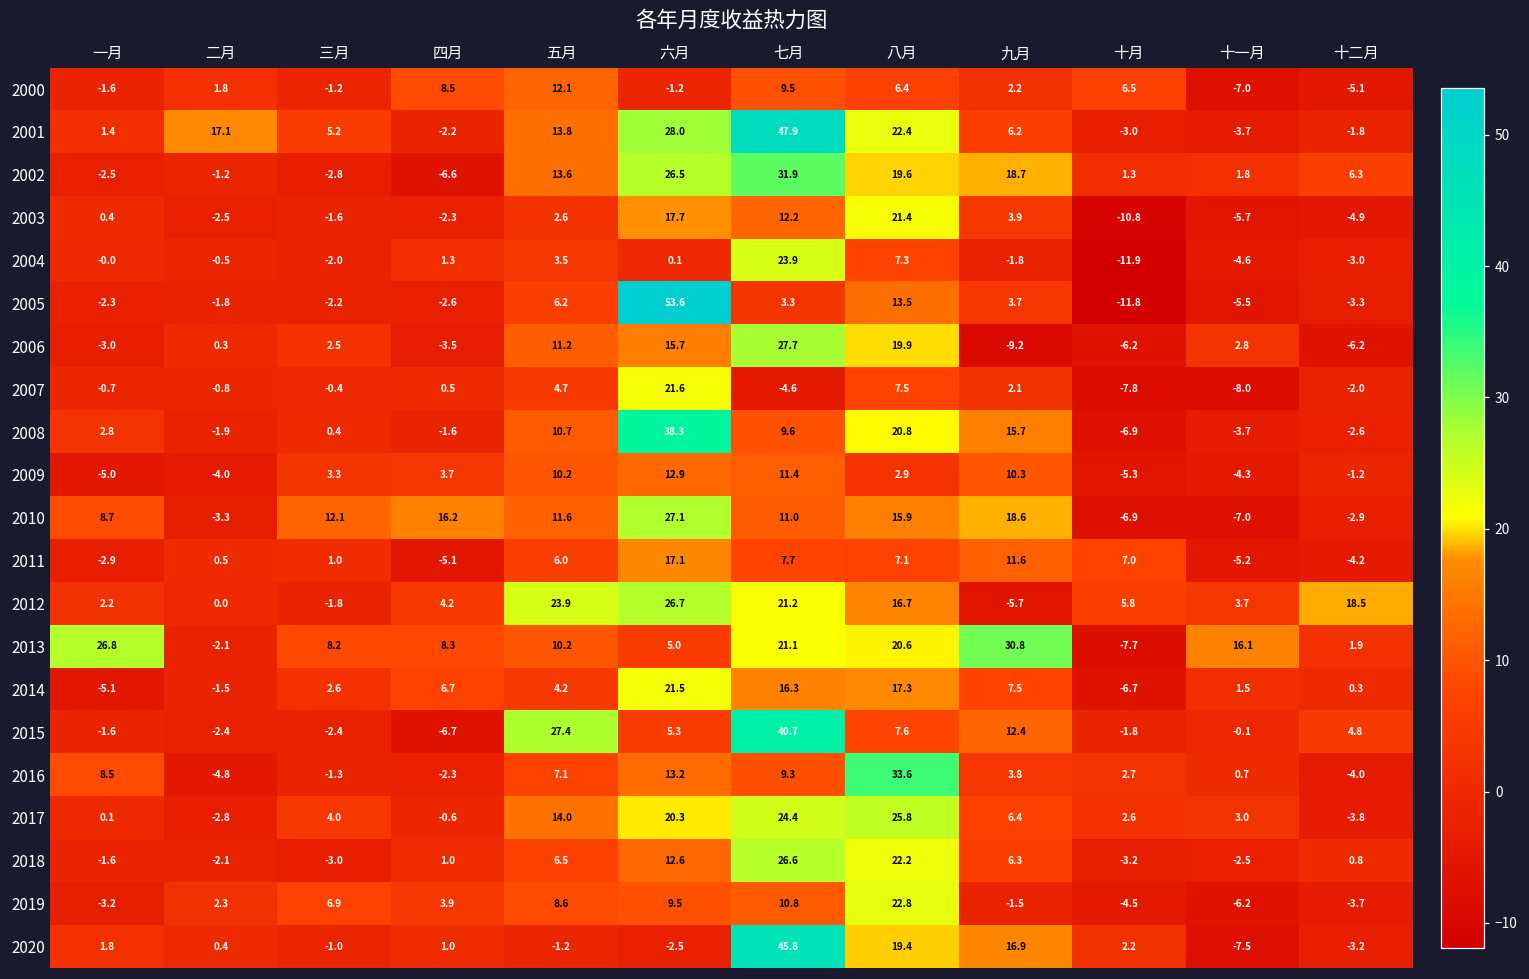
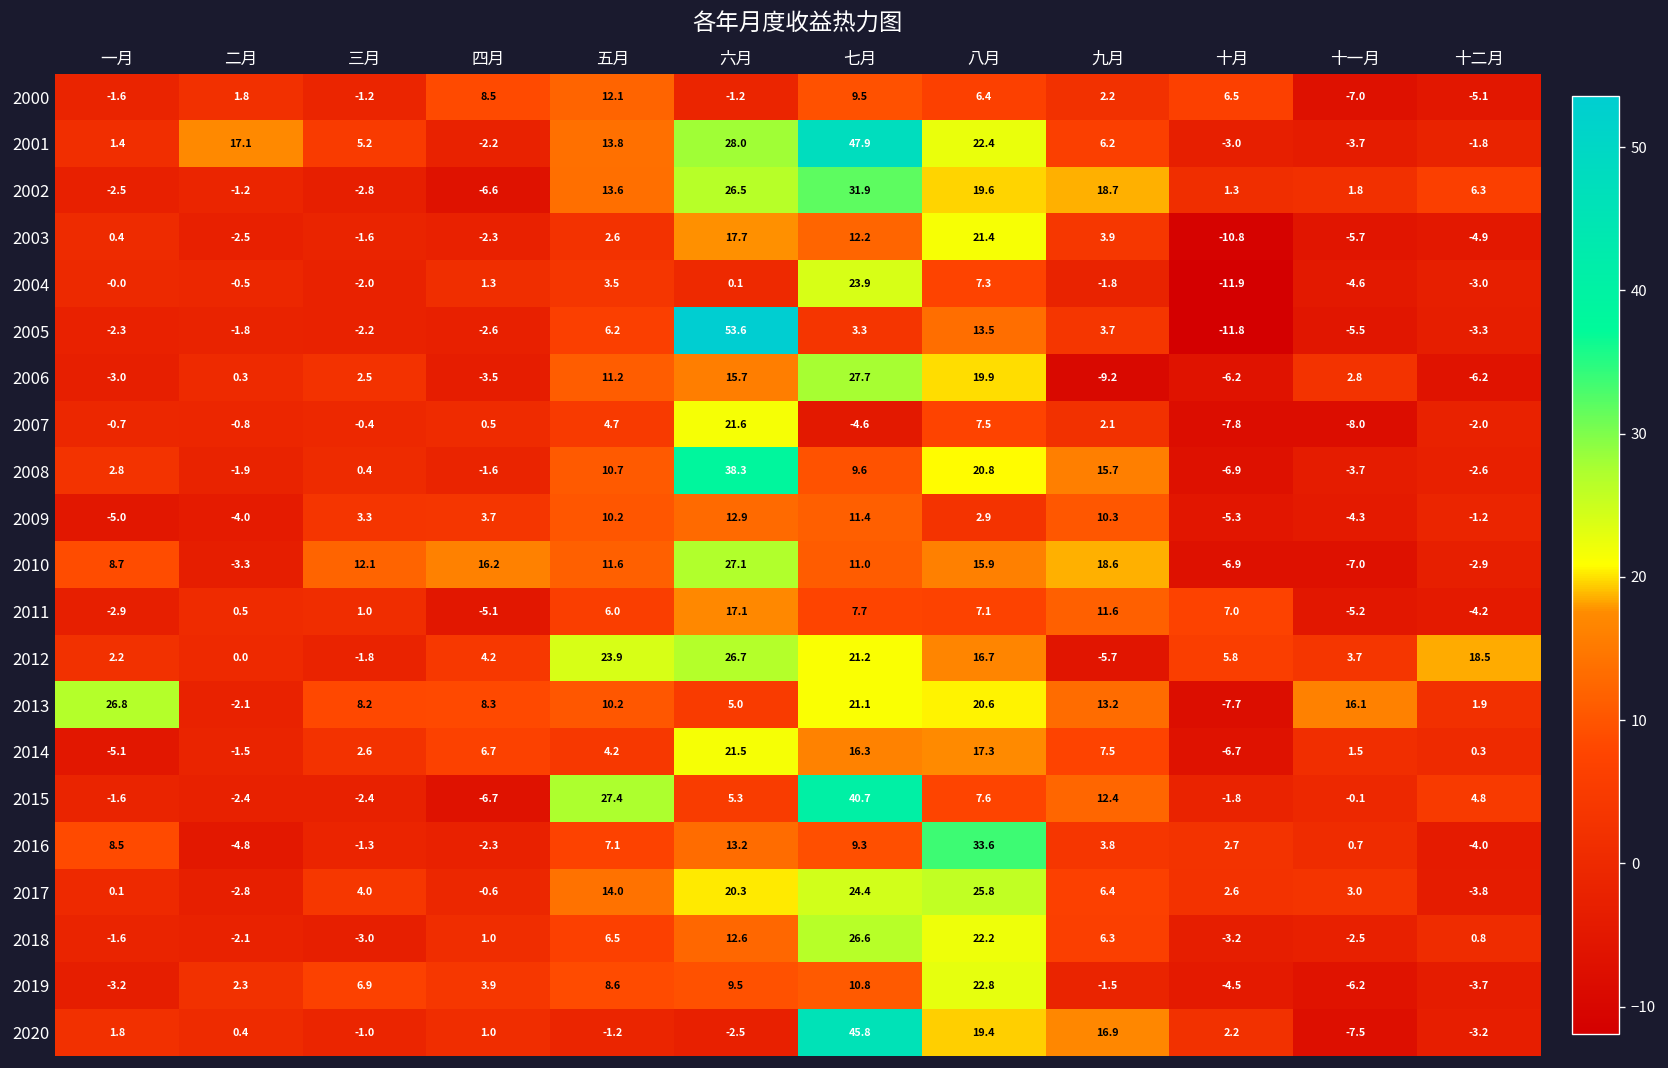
  {
    "2013": {
      "一月": 26.8,
      "二月": -2.1,
      "三月": 8.2,
      "四月": 8.3,
      "五月": 10.2,
      "六月": 5.0,
      "七月": 21.1,
      "八月": 20.6,
-     "九月": 30.8,
+     "九月": 13.2,
      "十月": -7.7,
      "十一月": 16.1,
      "十二月": 1.9
    }
  }
